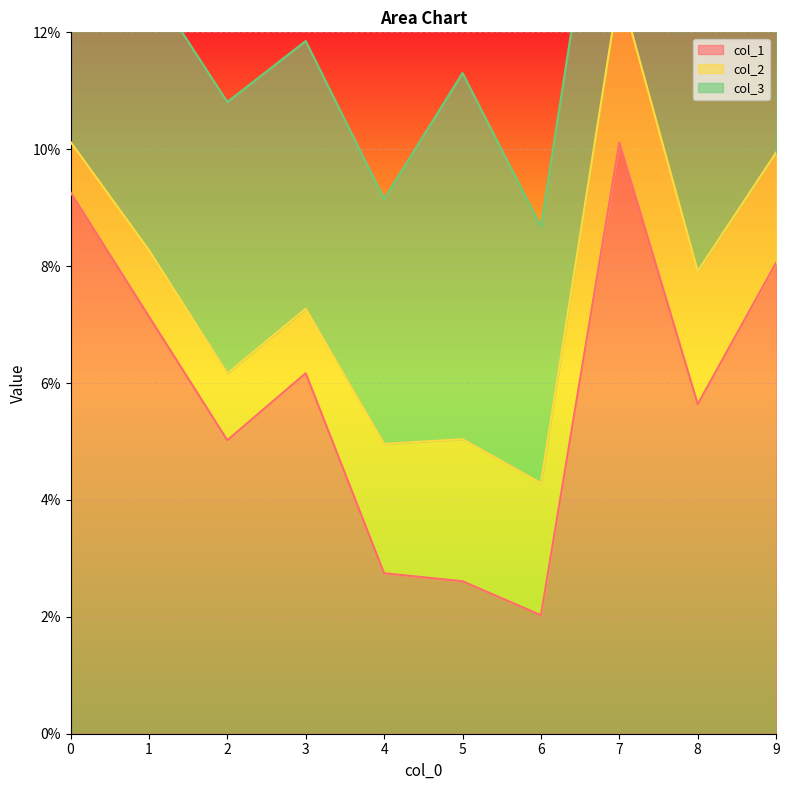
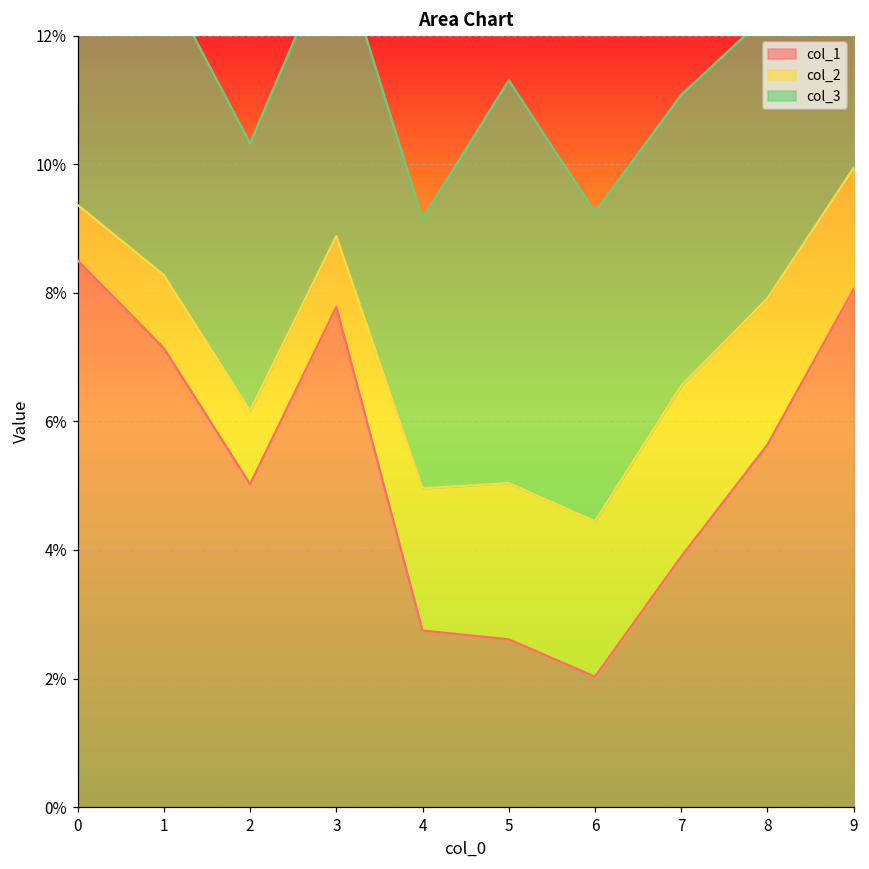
  {
    "col_1": {
-     "0": "9.3%",
+     "0": "8.5%",
      "1": "7.1%",
      "2": "5.0%",
-     "3": "6.2%",
+     "3": "7.8%",
      "4": "2.7%",
      "5": "2.6%",
      "6": "2.0%",
-     "7": "10.1%",
+     "7": "3.9%",
      "8": "5.6%",
      "9": "8.1%"
    },
    "col_2": {
      "0": "0.9%",
      "1": "1.1%",
      "2": "1.1%",
      "3": "1.1%",
      "4": "2.2%",
      "5": "2.4%",
-     "6": "2.3%",
+     "6": "2.4%",
      "8": "2.3%",
      "9": "1.9%"
    },
    "col_3": {
-     "2": "4.6%",
+     "2": "4.2%",
      "4": "4.2%",
      "5": "6.3%",
-     "6": "4.4%"
+     "6": "4.8%"
    }
  }
